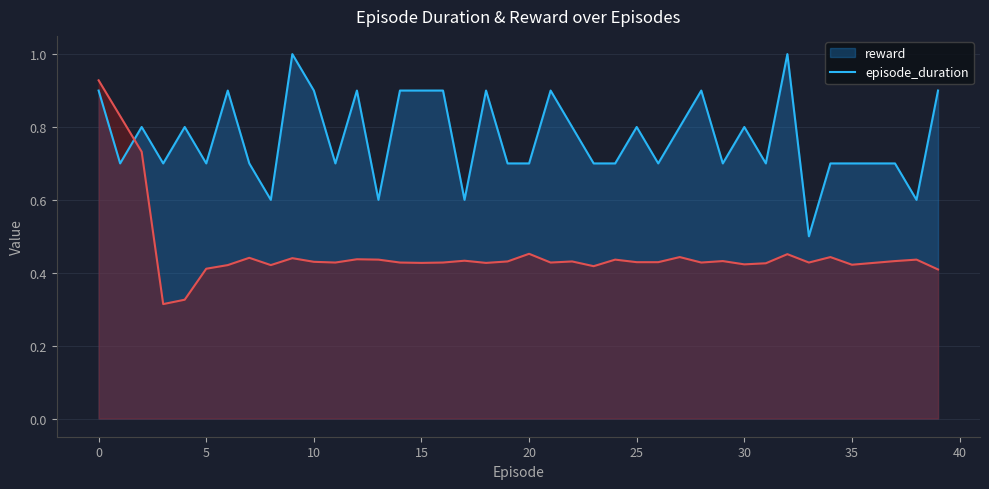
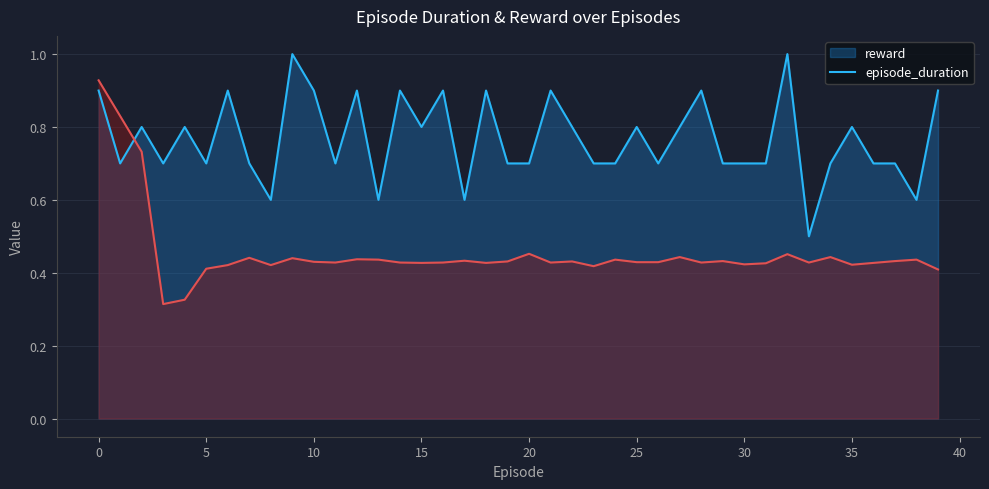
  {
    "reward": {
      "0": 0.90,
      "5": 0.70,
      "10": 0.90,
-     "15": 0.90,
+     "15": 0.80,
      "20": 0.70,
      "25": 0.80,
-     "30": 0.80,
-     "35": 0.70
+     "30": 0.70,
+     "35": 0.80
    }
  }
